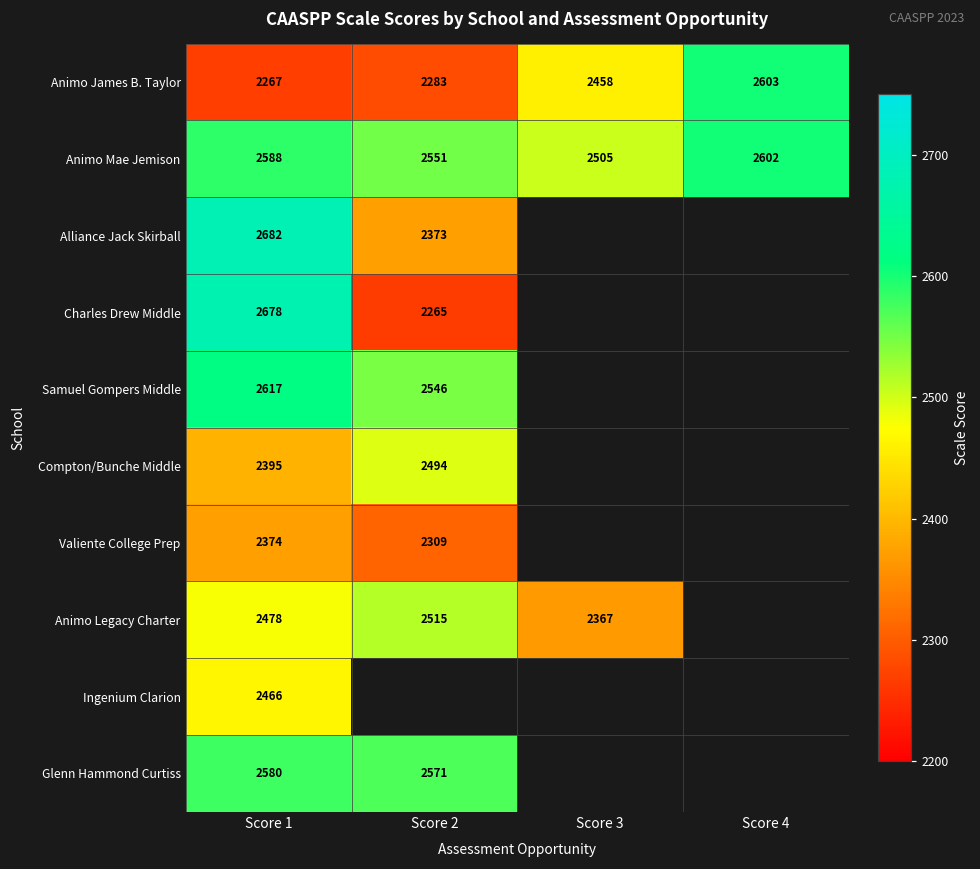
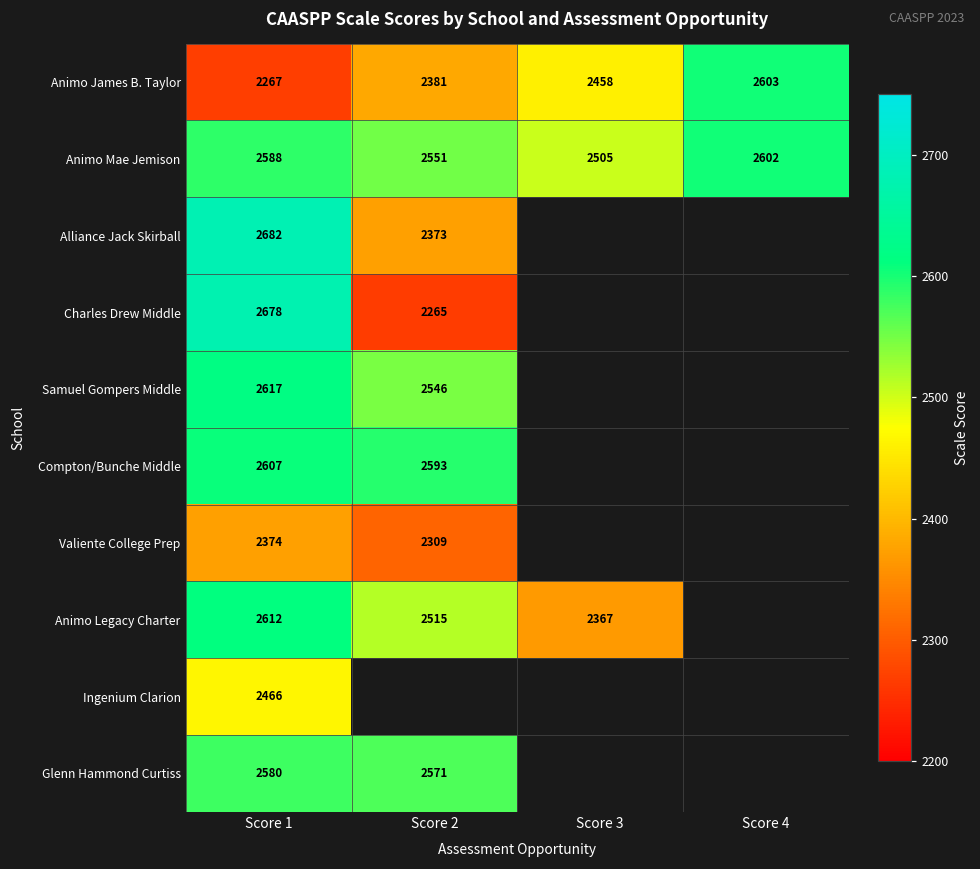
  {
    "Animo James B. Taylor": {
      "Score 1": 2267,
-     "Score 2": 2283,
+     "Score 2": 2381,
      "Score 3": 2458,
      "Score 4": 2603
    },
    "Animo Mae Jemison": {
      "Score 1": 2588,
      "Score 2": 2551,
      "Score 3": 2505,
      "Score 4": 2602
    },
    "Alliance Jack Skirball": {
      "Score 1": 2682,
      "Score 2": 2373
    },
    "Charles Drew Middle": {
      "Score 1": 2678,
      "Score 2": 2265
    },
    "Samuel Gompers Middle": {
      "Score 1": 2617,
      "Score 2": 2546
    },
    "Compton/Bunche Middle": {
-     "Score 1": 2395,
-     "Score 2": 2494
+     "Score 1": 2607,
+     "Score 2": 2593
    },
    "Valiente College Prep": {
      "Score 1": 2374,
      "Score 2": 2309
    },
    "Animo Legacy Charter": {
-     "Score 1": 2478,
+     "Score 1": 2612,
      "Score 2": 2515,
      "Score 3": 2367
    },
    "Ingenium Clarion": {
      "Score 1": 2466
    },
    "Glenn Hammond Curtiss": {
      "Score 1": 2580,
      "Score 2": 2571
    }
  }
